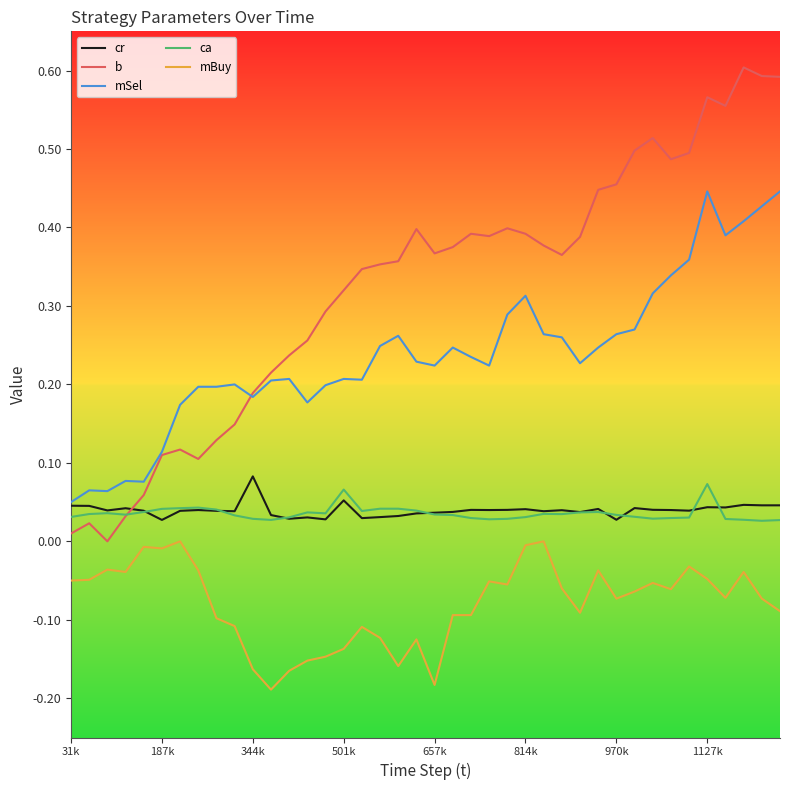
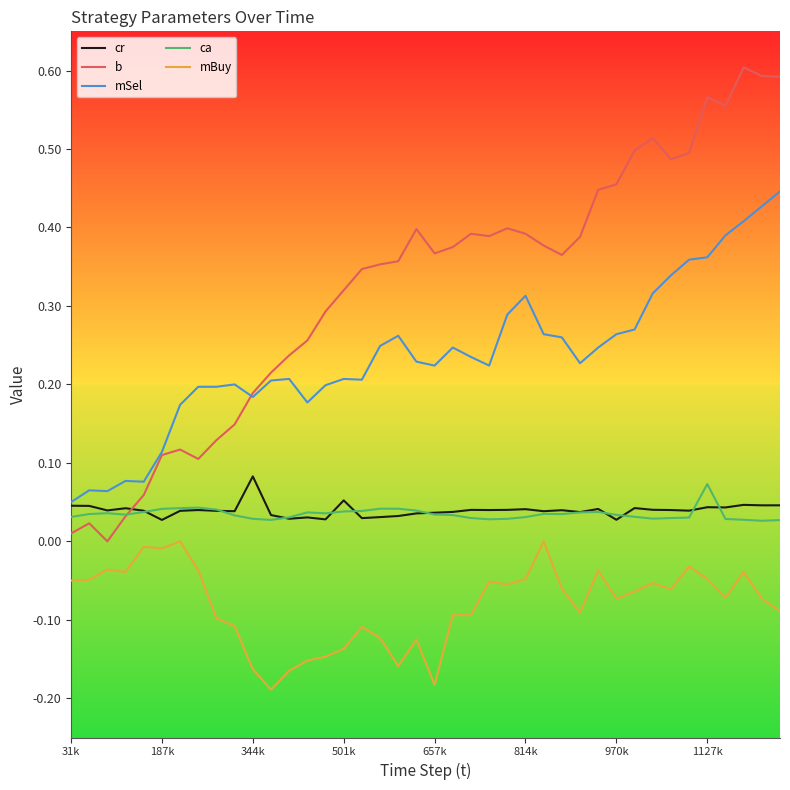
  {
    "cr": {
      "31k": 0.05,
      "187k": 0.03,
      "344k": 0.08,
      "501k": 0.05,
      "814k": 0.04,
      "970k": 0.03,
      "1127k": 0.04
    },
    "b": {
      "31k": 0.01,
      "187k": 0.11,
      "344k": 0.19,
      "501k": 0.32,
      "657k": 0.37,
      "814k": 0.39,
      "970k": 0.46,
      "1127k": 0.57
    },
    "mSel": {
      "31k": 0.05,
      "187k": 0.11,
      "344k": 0.18,
      "501k": 0.21,
      "657k": 0.22,
      "814k": 0.31,
      "970k": 0.26,
-     "1127k": 0.45
+     "1127k": 0.36
    },
    "ca": {
      "31k": 0.03,
      "187k": 0.04,
      "344k": 0.03,
-     "501k": 0.07,
+     "501k": 0.04,
      "814k": 0.03,
      "970k": 0.03,
      "1127k": 0.07
    },
    "mBuy": {
      "31k": -0.05,
      "187k": -0.01,
      "344k": -0.16,
      "501k": -0.14,
      "657k": -0.18,
-     "814k": -0.01,
+     "814k": -0.05,
      "970k": -0.07,
      "1127k": -0.05
    }
  }
